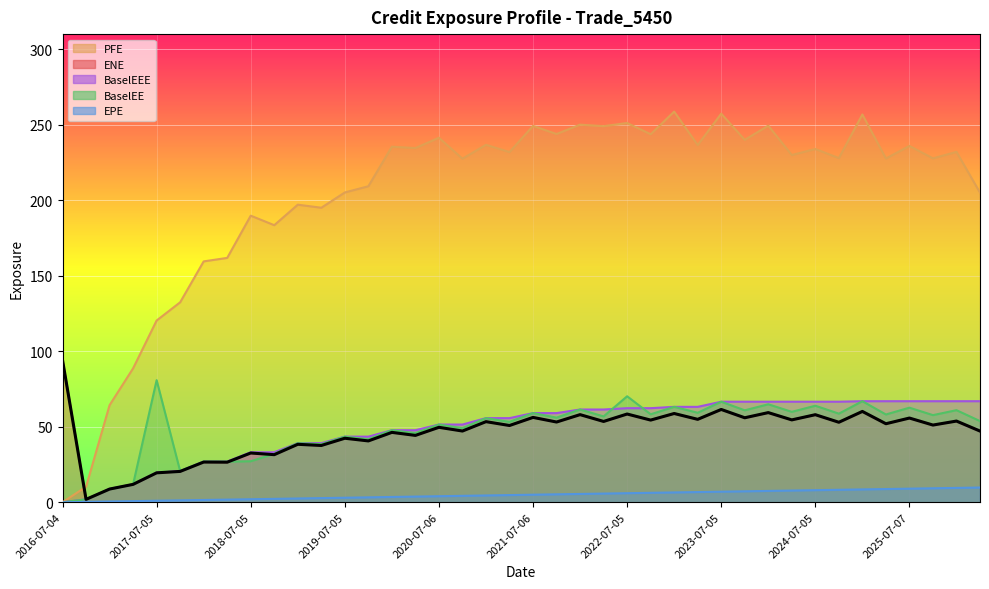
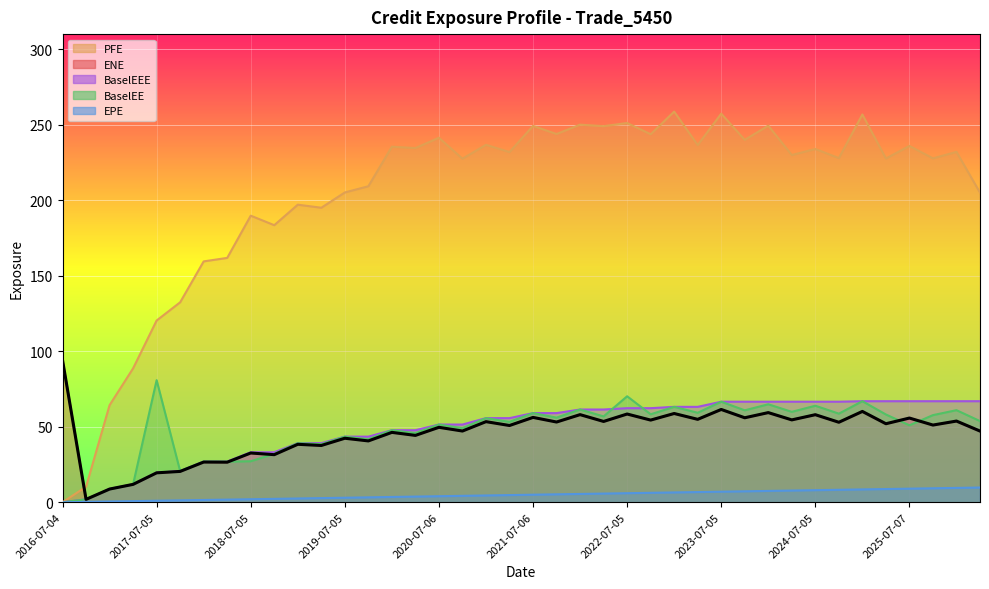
  {
    "BaselEE": {
      "2017-07-05": 81,
      "2018-07-05": 27,
      "2022-07-05": 70,
      "2024-07-05": 64,
-     "2025-07-07": 63
+     "2025-07-07": 51
    }
  }
